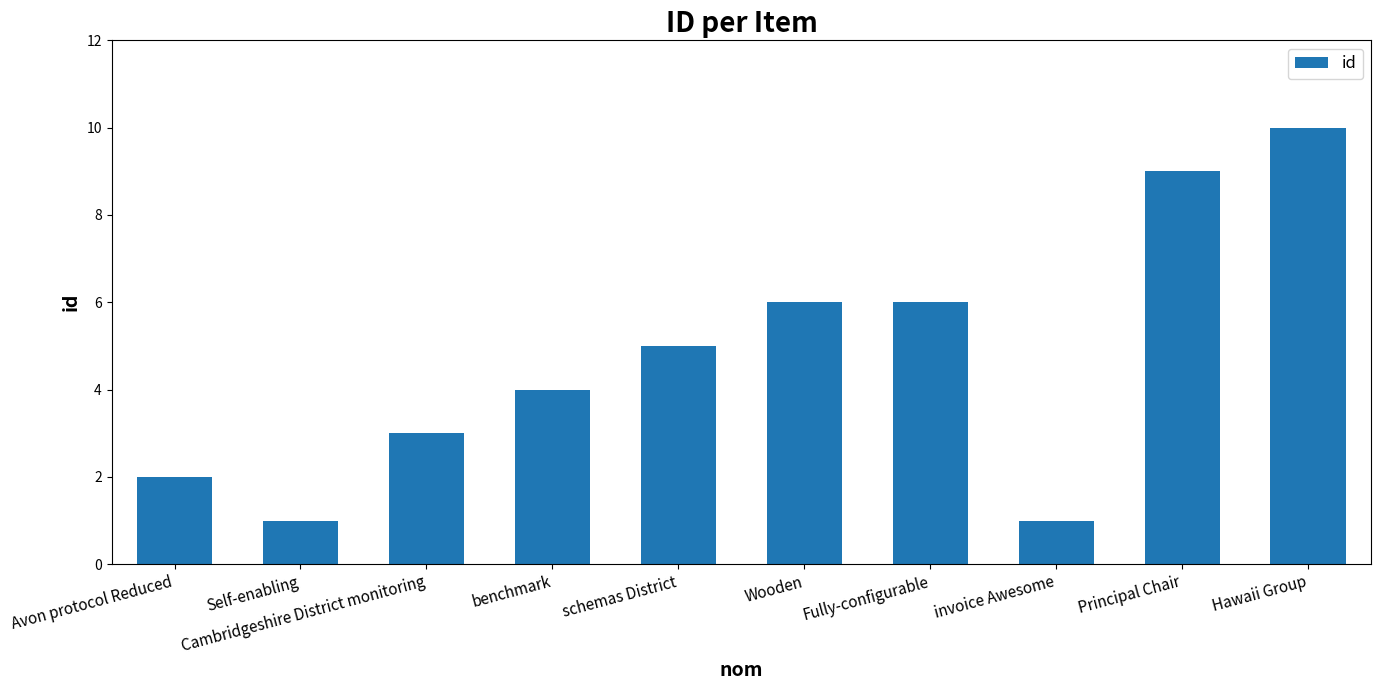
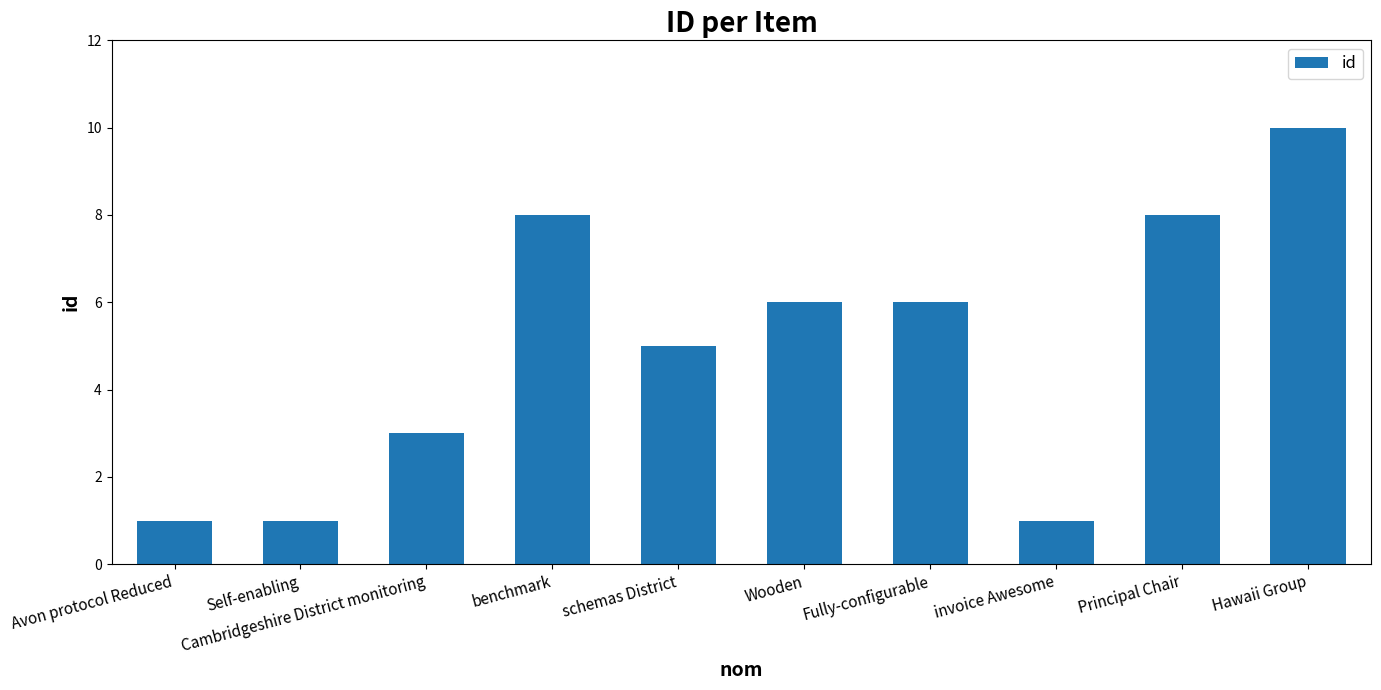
  {
-   "Avon protocol Reduced": 2,
+   "Avon protocol Reduced": 1,
    "Self-enabling": 1,
    "Cambridgeshire District monitoring": 3,
-   "benchmark": 4,
+   "benchmark": 8,
    "schemas District": 5,
    "Wooden": 6,
    "Fully-configurable": 6,
    "invoice Awesome": 1,
-   "Principal Chair": 9,
+   "Principal Chair": 8,
    "Hawaii Group": 10
  }
